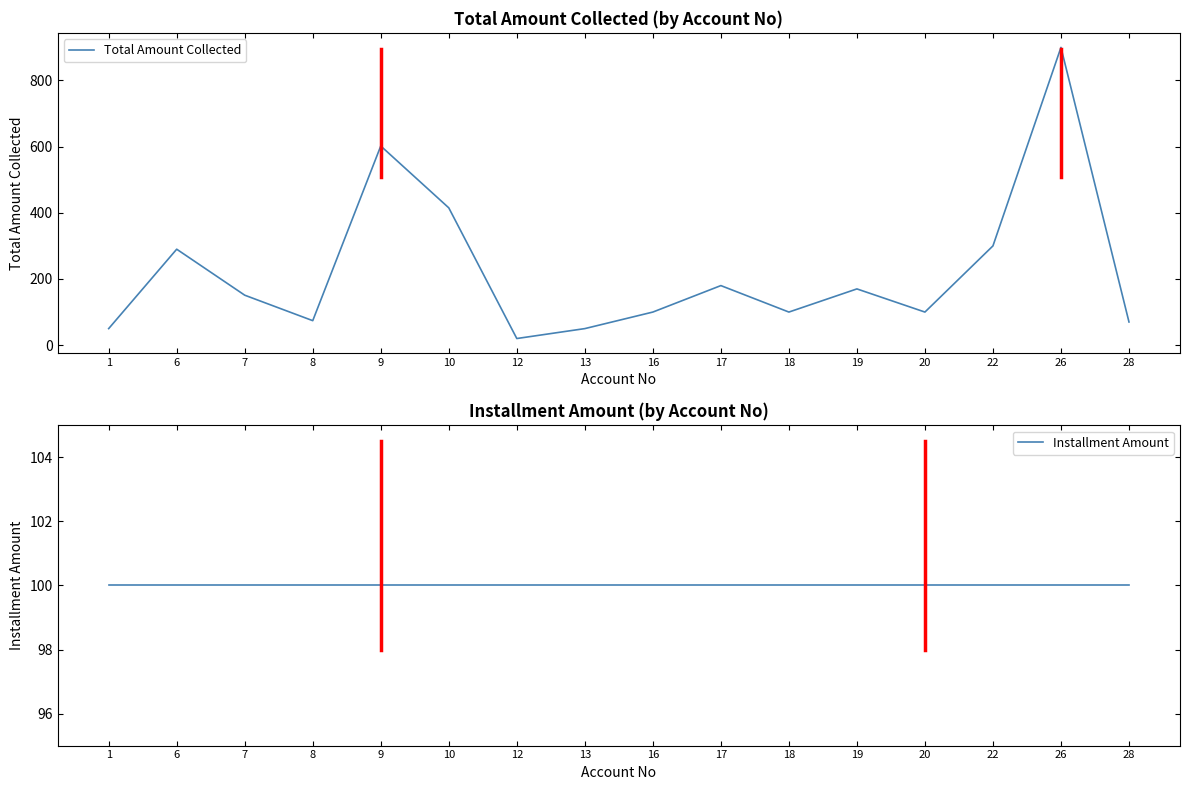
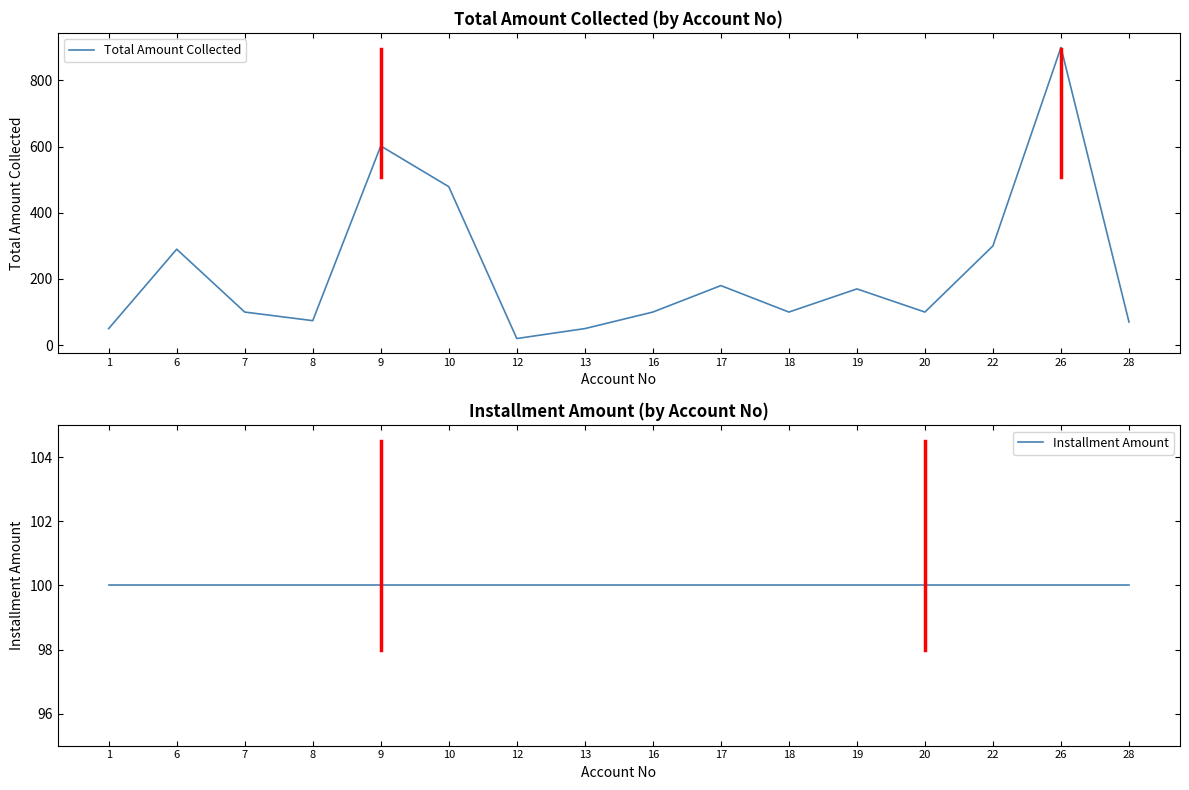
  {
    "Total Amount Collected (by Account No)": {
      "1": 50,
      "6": 290,
-     "7": 150,
+     "7": 100,
      "8": 70,
      "9": 600,
-     "10": 420,
+     "10": 480,
      "12": 20,
      "13": 50,
      "16": 100,
      "17": 180,
      "18": 100,
      "19": 170,
      "20": 100,
      "22": 300,
      "26": 900,
      "28": 70
    },
    "Installment Amount (by Account No)": {
      "1": 100.0,
      "6": 100.0,
      "7": 100.0,
      "8": 100.0,
      "9": 100.0,
      "10": 100.0,
      "12": 100.0,
      "13": 100.0,
      "16": 100.0,
      "17": 100.0,
      "18": 100.0,
      "19": 100.0,
      "20": 100.0,
      "22": 100.0,
      "26": 100.0,
      "28": 100.0
    }
  }
